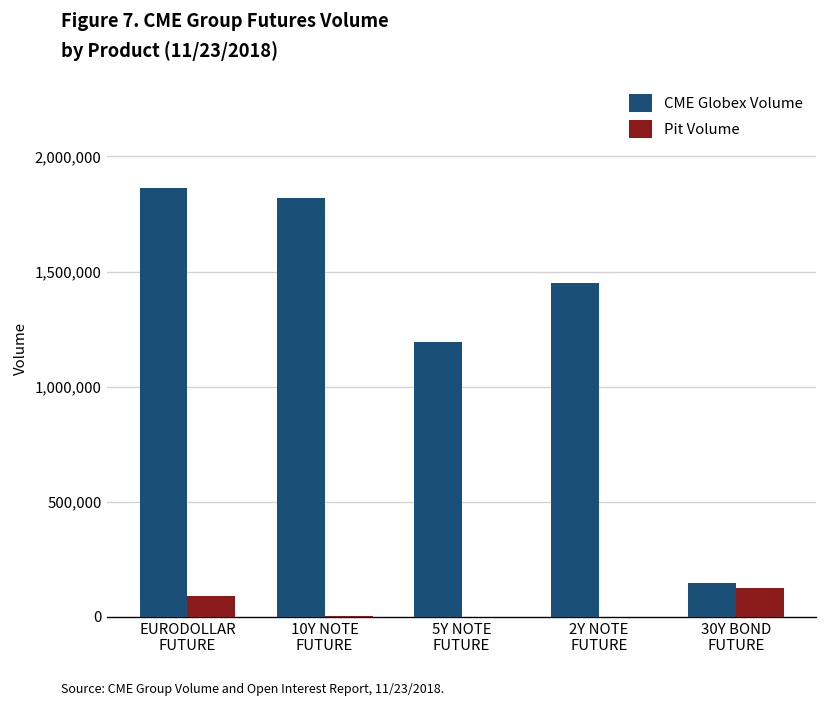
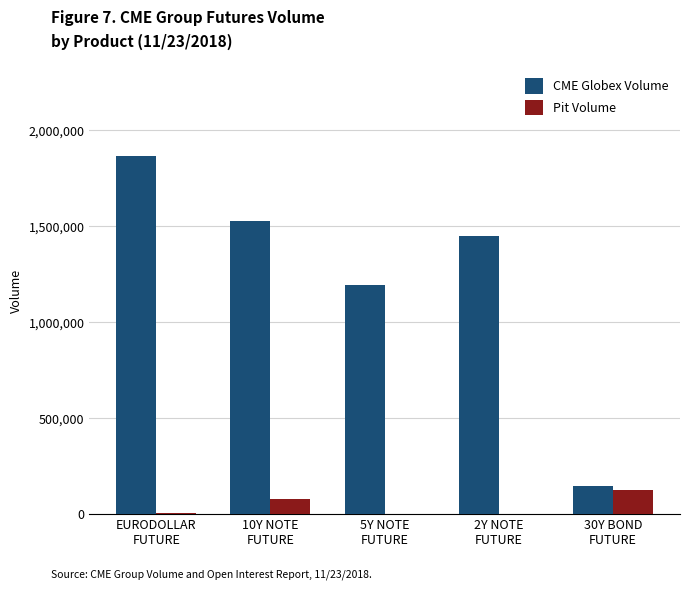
  {
    "CME Globex Volume": {
      "EURODOLLAR FUTURE": "1,860,000",
-     "10Y NOTE FUTURE": "1,820,000",
+     "10Y NOTE FUTURE": "1,530,000",
      "5Y NOTE FUTURE": "1,190,000",
      "2Y NOTE FUTURE": "1,450,000",
      "30Y BOND FUTURE": "150,000"
    },
    "Pit Volume": {
-     "EURODOLLAR FUTURE": "90,000",
-     "10Y NOTE FUTURE": "0",
+     "EURODOLLAR FUTURE": "10,000",
+     "10Y NOTE FUTURE": "80,000",
      "30Y BOND FUTURE": "120,000"
    }
  }
